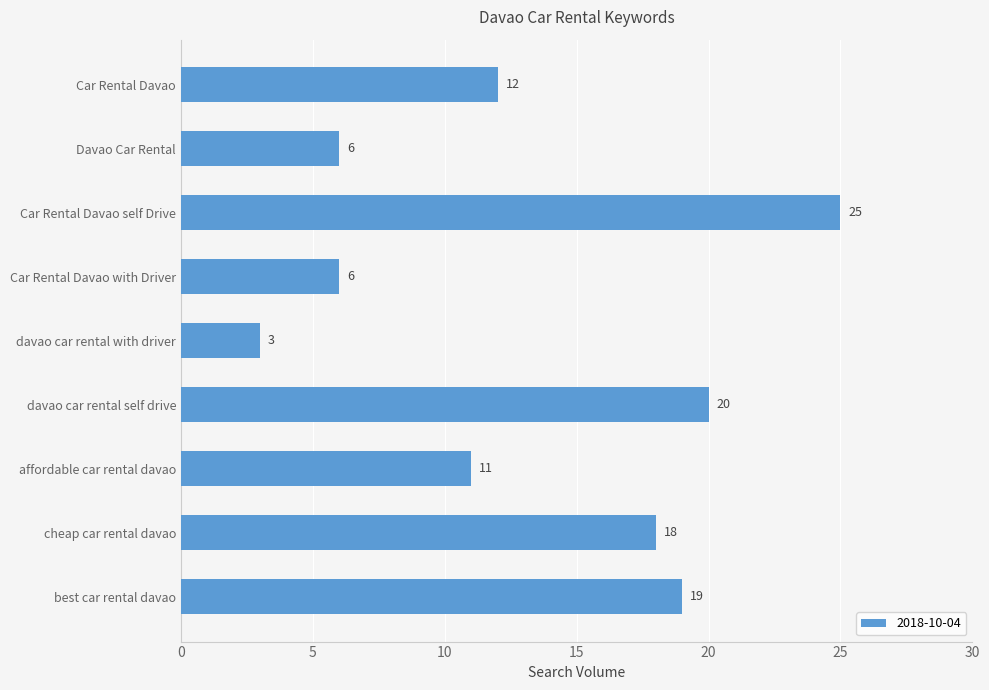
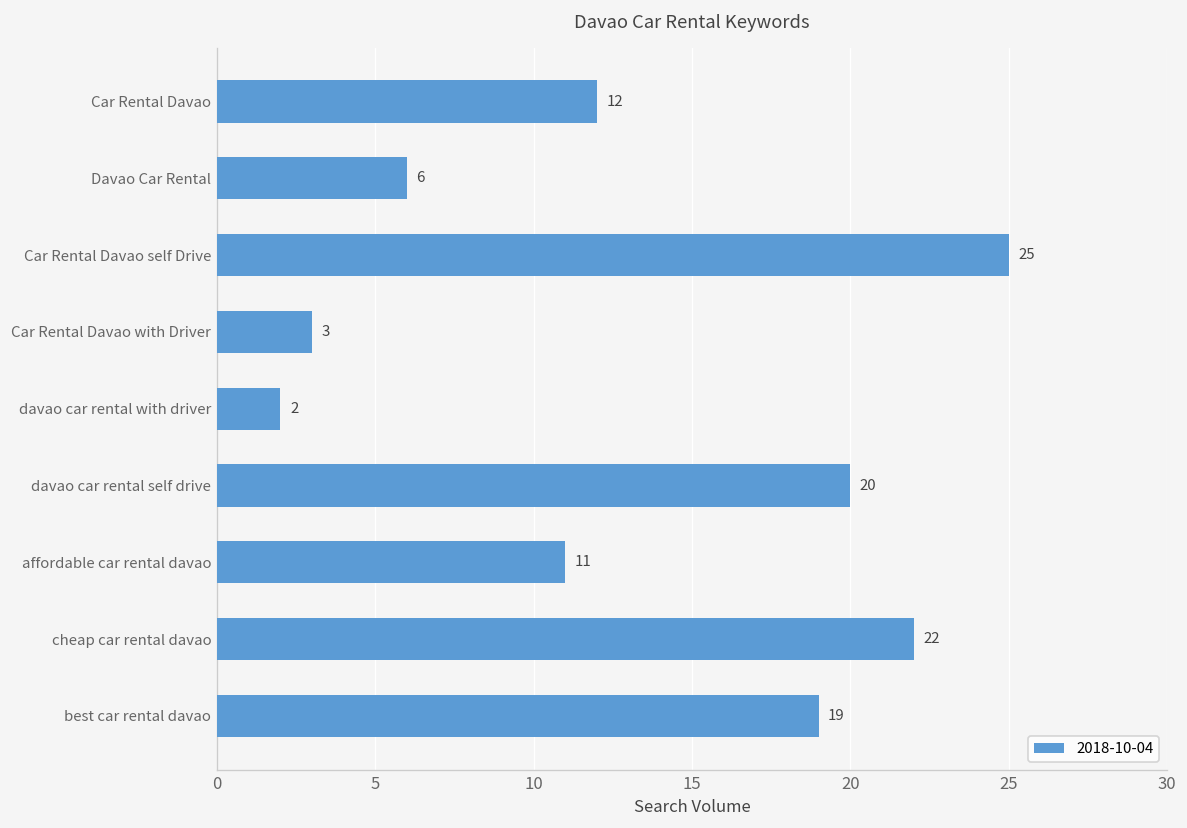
  {
    "Car Rental Davao": 12,
    "Davao Car Rental": 6,
    "Car Rental Davao self Drive": 25,
-   "Car Rental Davao with Driver": 6,
-   "davao car rental with driver": 3,
+   "Car Rental Davao with Driver": 3,
+   "davao car rental with driver": 2,
    "davao car rental self drive": 20,
    "affordable car rental davao": 11,
-   "cheap car rental davao": 18,
+   "cheap car rental davao": 22,
    "best car rental davao": 19
  }
